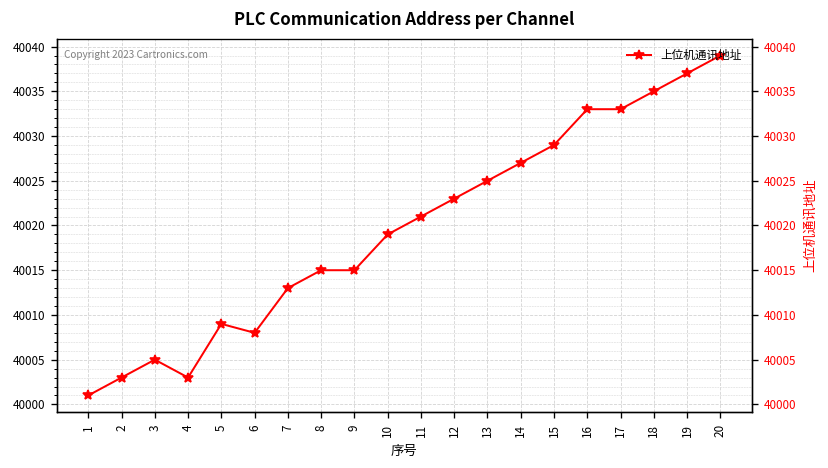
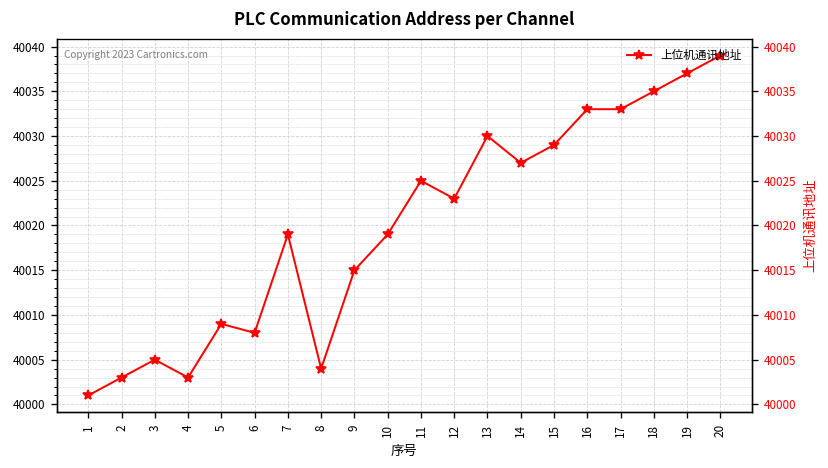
  {
    "1": 40001,
    "2": 40003,
    "3": 40005,
    "4": 40003,
    "5": 40009,
    "6": 40008,
-   "7": 40013,
-   "8": 40015,
+   "7": 40019,
+   "8": 40004,
    "9": 40015,
    "10": 40019,
-   "11": 40021,
+   "11": 40025,
    "12": 40023,
-   "13": 40025,
+   "13": 40030,
    "14": 40027,
    "15": 40029,
    "16": 40033,
    "17": 40033,
    "18": 40035,
    "19": 40037,
    "20": 40039
  }
